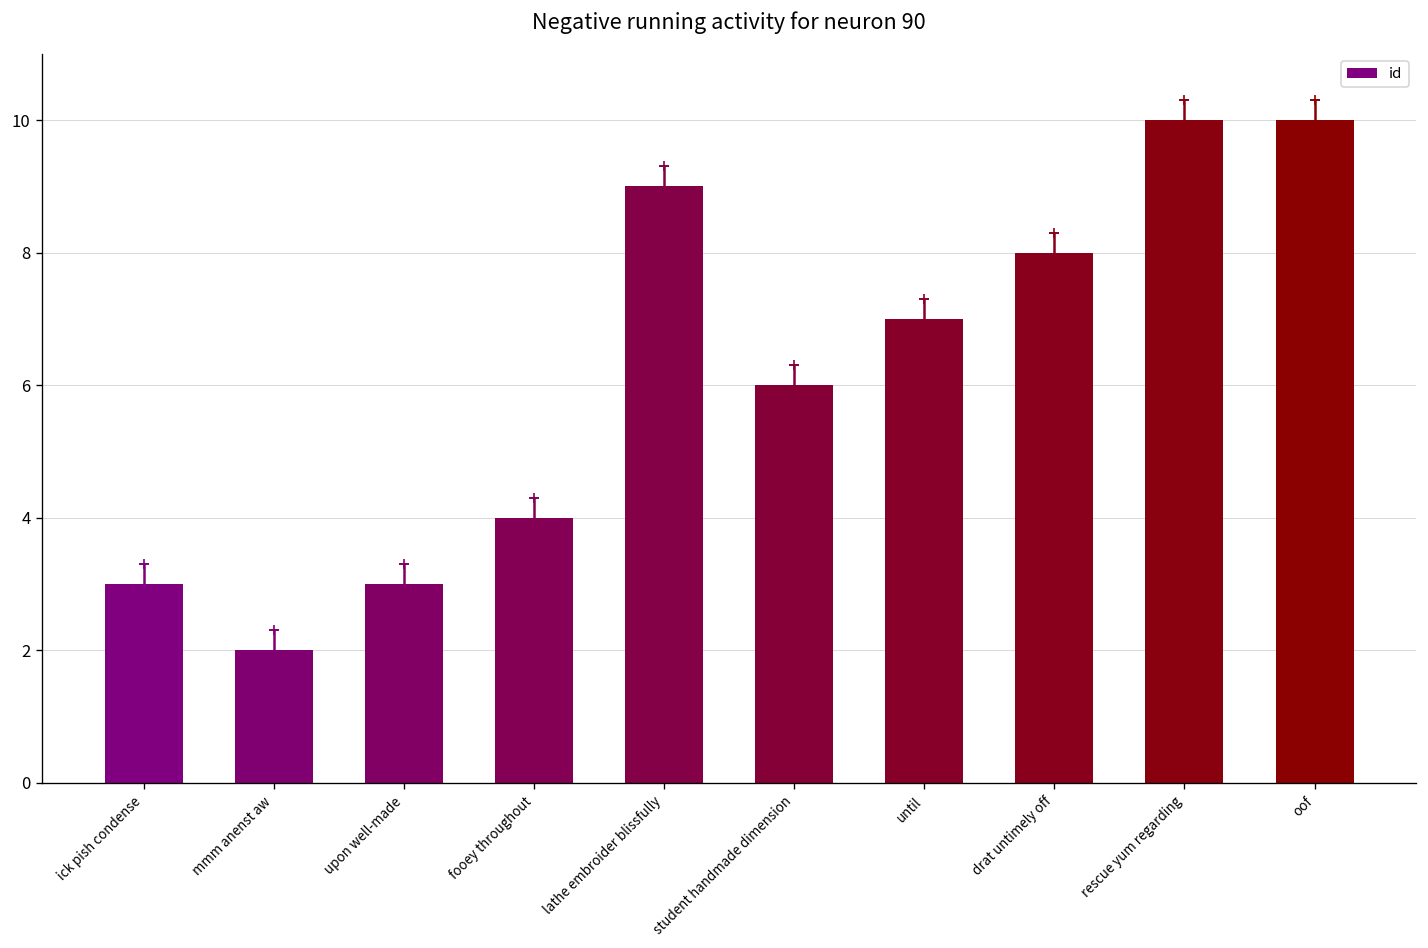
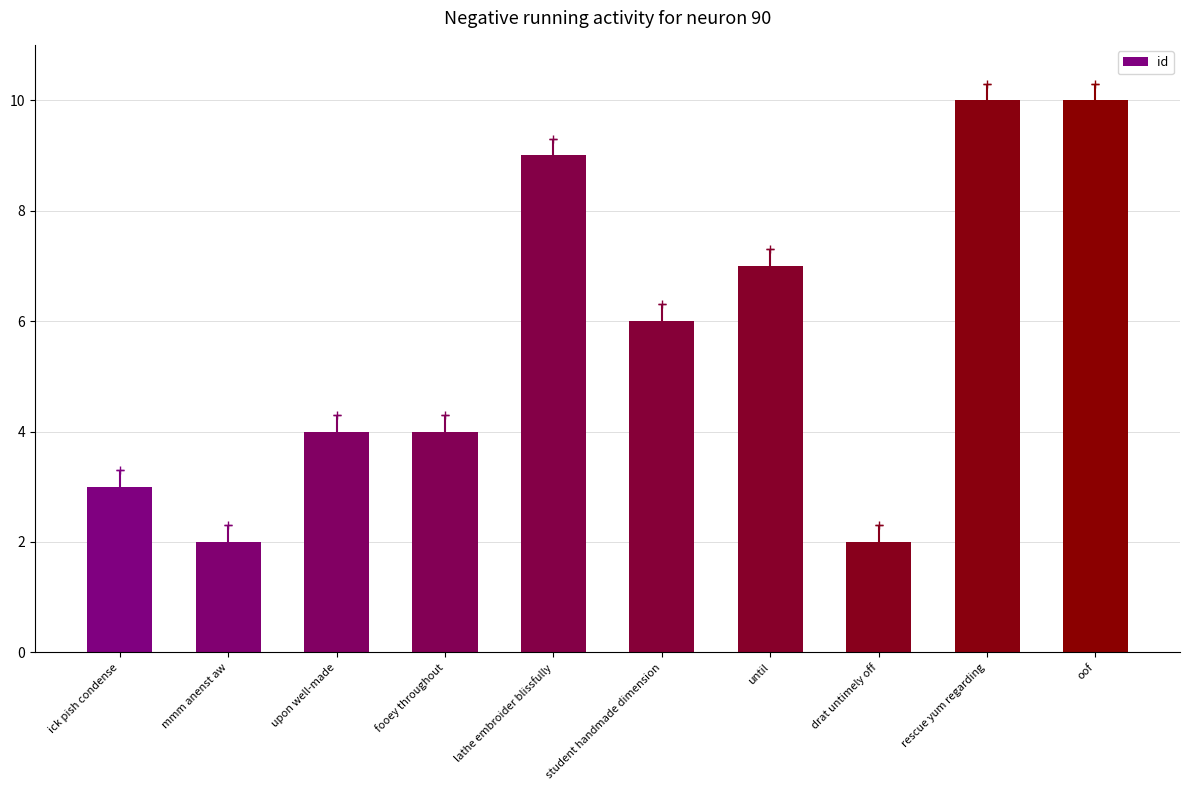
  {
    "id": {
      "ick pish condense": 3,
      "mmm anenst aw": 2,
-     "upon well-made": 3,
+     "upon well-made": 4,
      "fooey throughout": 4,
      "lathe embroider blissfully": 9,
      "student handmade dimension": 6,
      "until": 7,
-     "drat untimely off": 8,
+     "drat untimely off": 2,
      "rescue yum regarding": 10,
      "oof": 10
    }
  }
